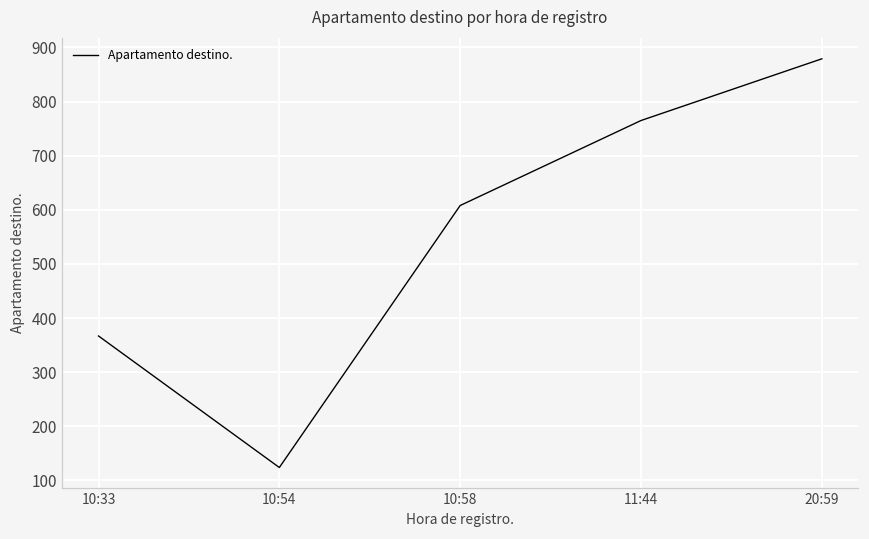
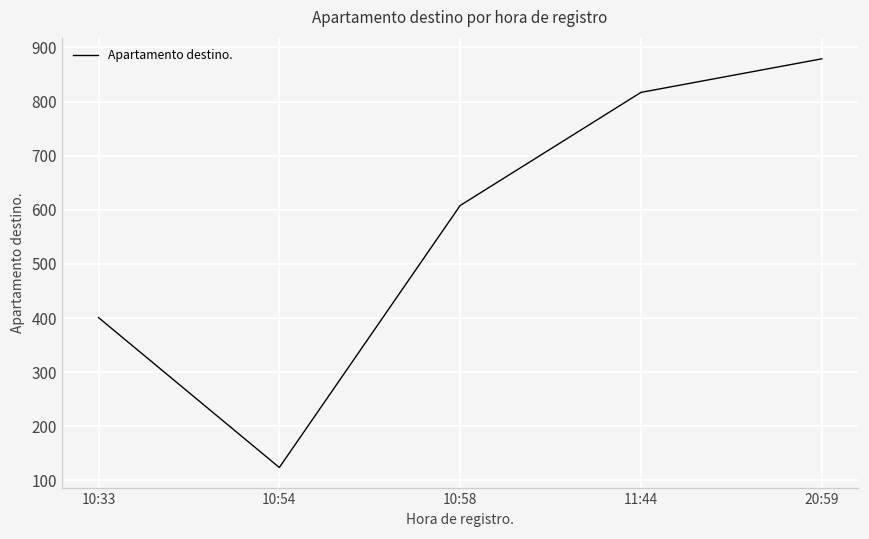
  {
-   "10:33": 370,
+   "10:33": 400,
    "10:54": 120,
    "10:58": 610,
-   "11:44": 770,
+   "11:44": 820,
    "20:59": 880
  }
